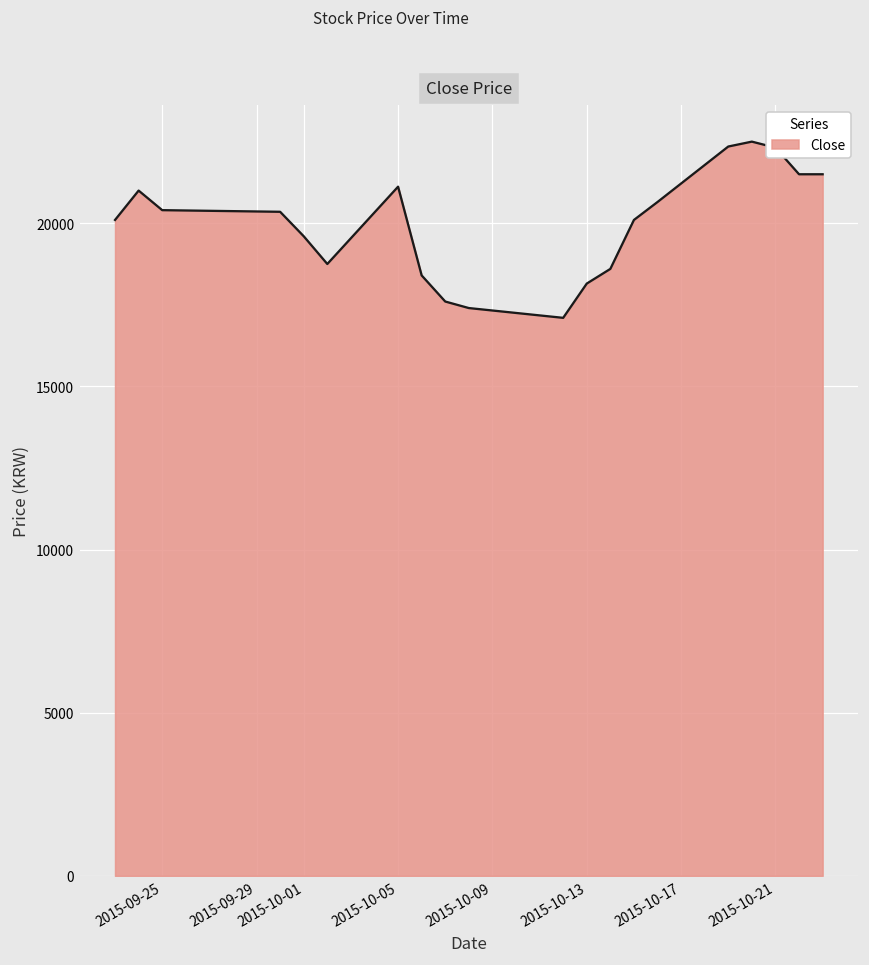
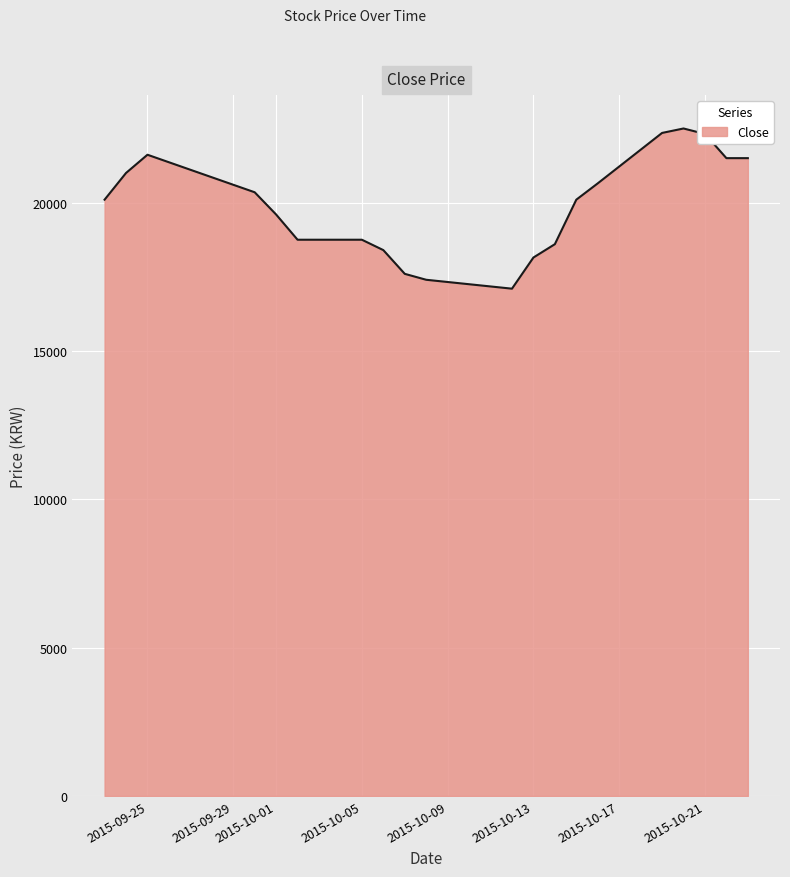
  {
-   "2015-09-25": 20400,
+   "2015-09-25": 21600,
    "2015-10-01": 19600,
-   "2015-10-05": 21100,
+   "2015-10-05": 18800,
    "2015-10-13": 18200
  }
